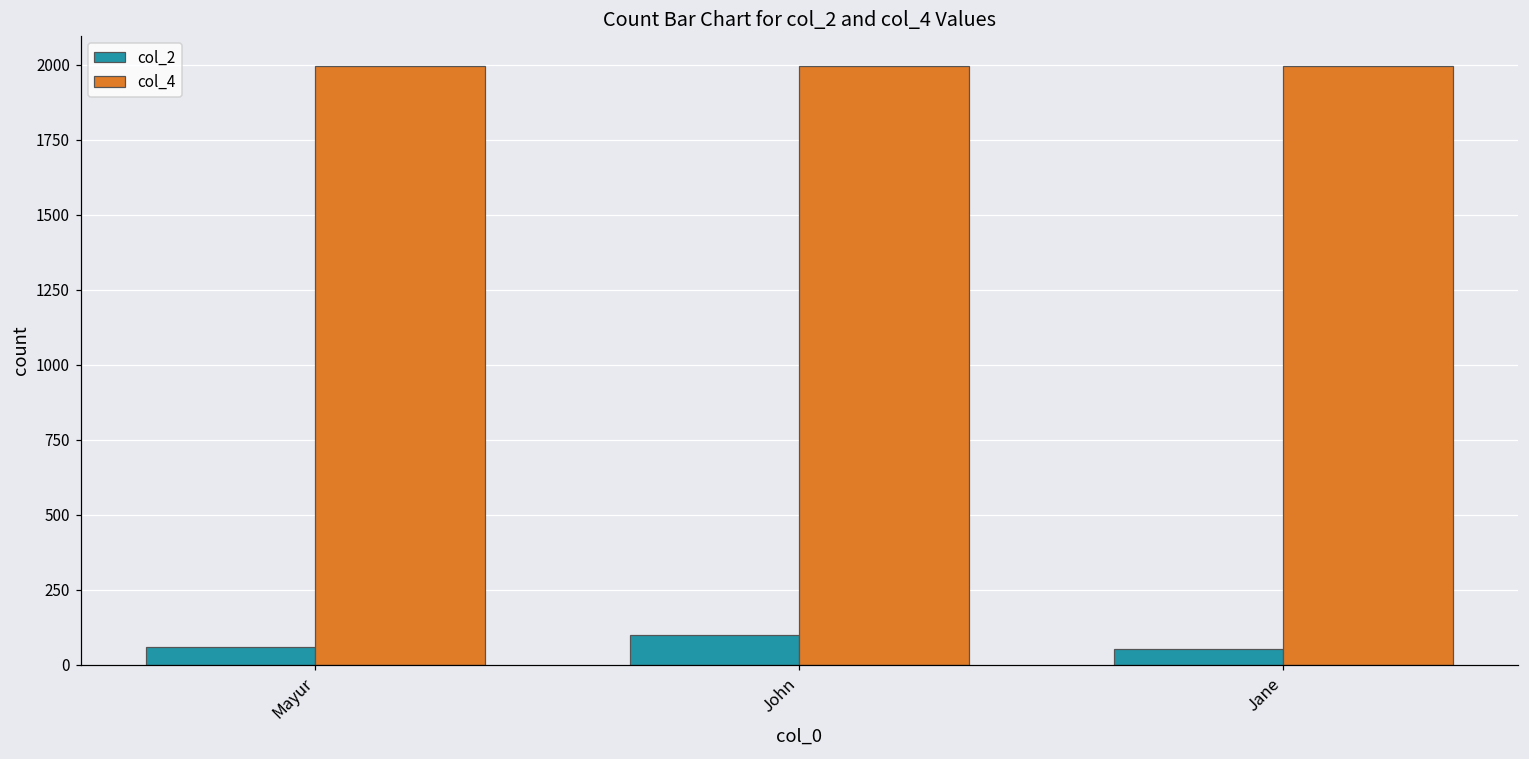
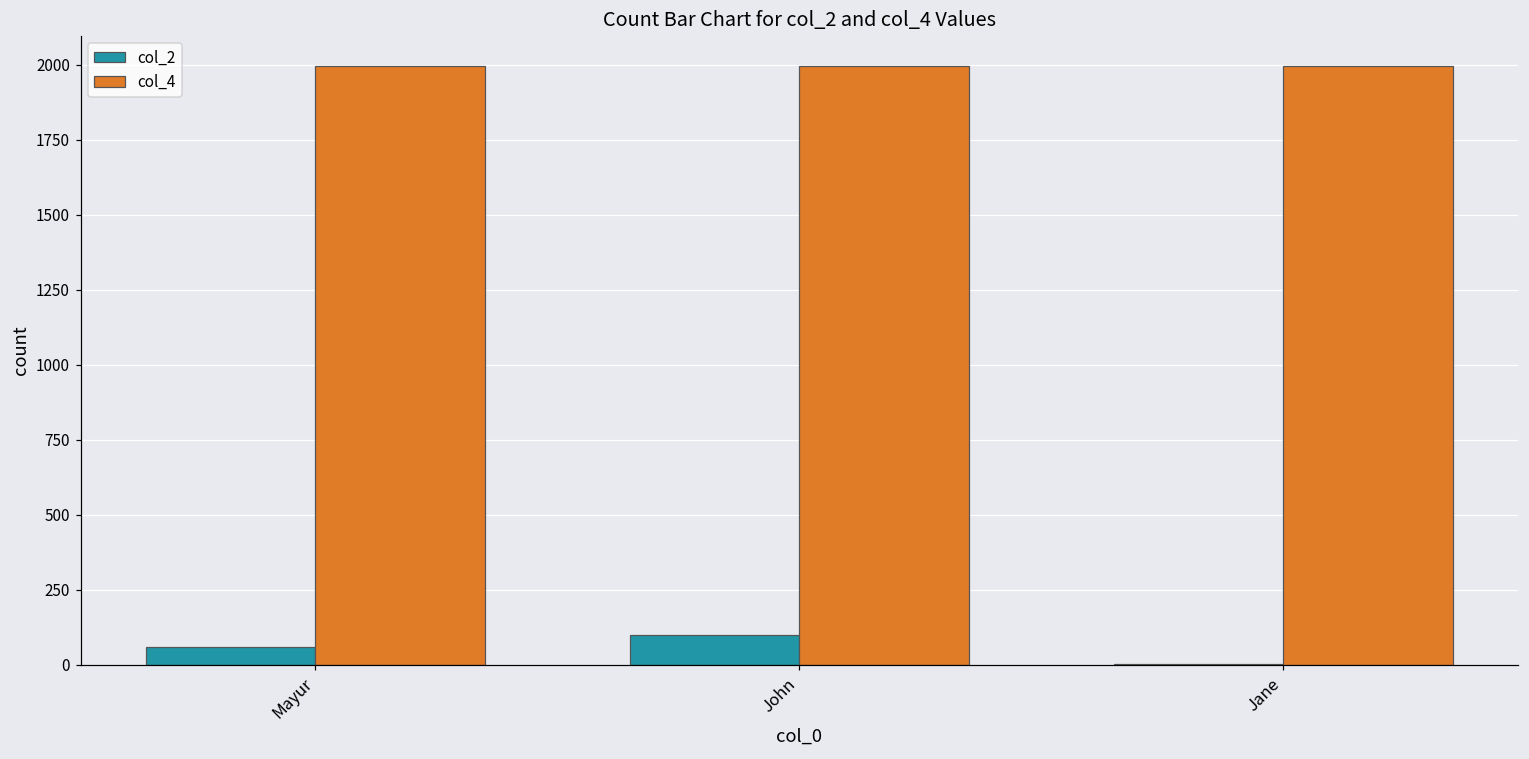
  {
    "col_2": {
      "Mayur": 60,
      "John": 100,
-     "Jane": 50
+     "Jane": 0
    },
    "col_4": {
      "Mayur": 2000,
      "John": 2000,
      "Jane": 2000
    }
  }
